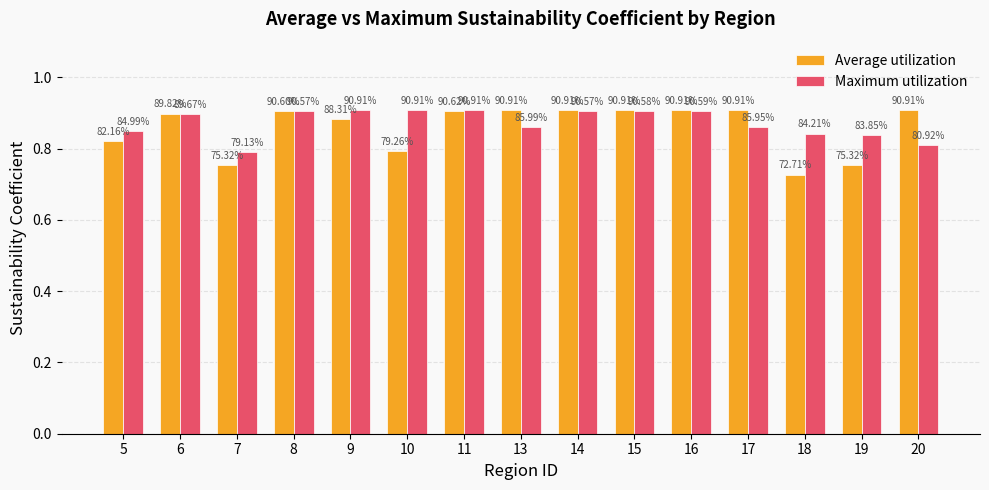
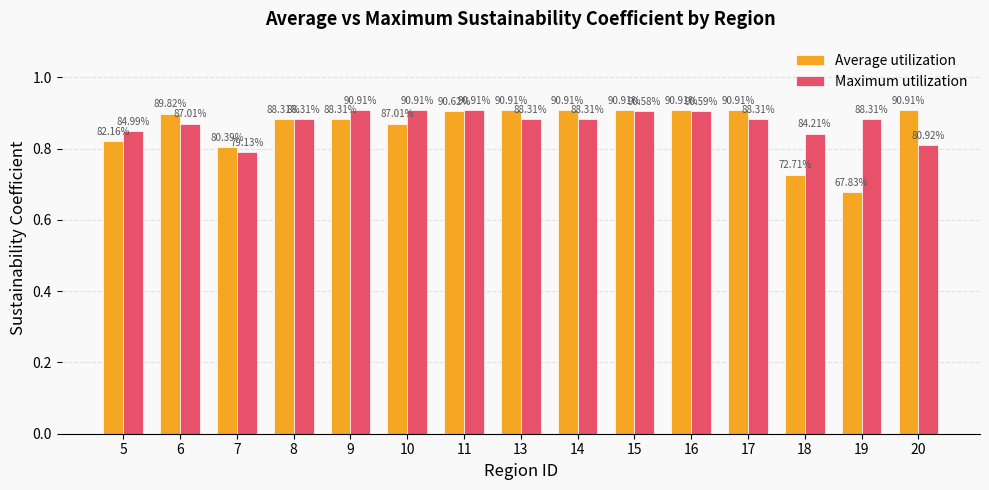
  {
    "Average utilization": {
      "5": "82.16%",
      "6": "89.82%",
-     "7": "75.32%",
-     "8": "90.60%",
+     "7": "80.39%",
+     "8": "88.31%",
      "9": "88.31%",
-     "10": "79.26%",
+     "10": "87.01%",
      "13": "90.91%",
      "14": "90.91%",
      "17": "90.91%",
      "18": "72.71%",
-     "19": "75.32%",
+     "19": "67.83%",
      "20": "90.91%"
    },
    "Maximum utilization": {
      "5": "84.99%",
-     "6": "89.67%",
-     "8": "90.57%",
+     "6": "87.01%",
+     "8": "88.31%",
      "9": "90.91%",
      "10": "90.91%",
-     "13": "85.99%",
-     "14": "90.57%",
-     "17": "85.95%",
+     "13": "88.31%",
+     "14": "88.31%",
+     "17": "88.31%",
      "18": "84.21%",
-     "19": "83.85%",
+     "19": "88.31%",
      "20": "80.92%"
    }
  }
